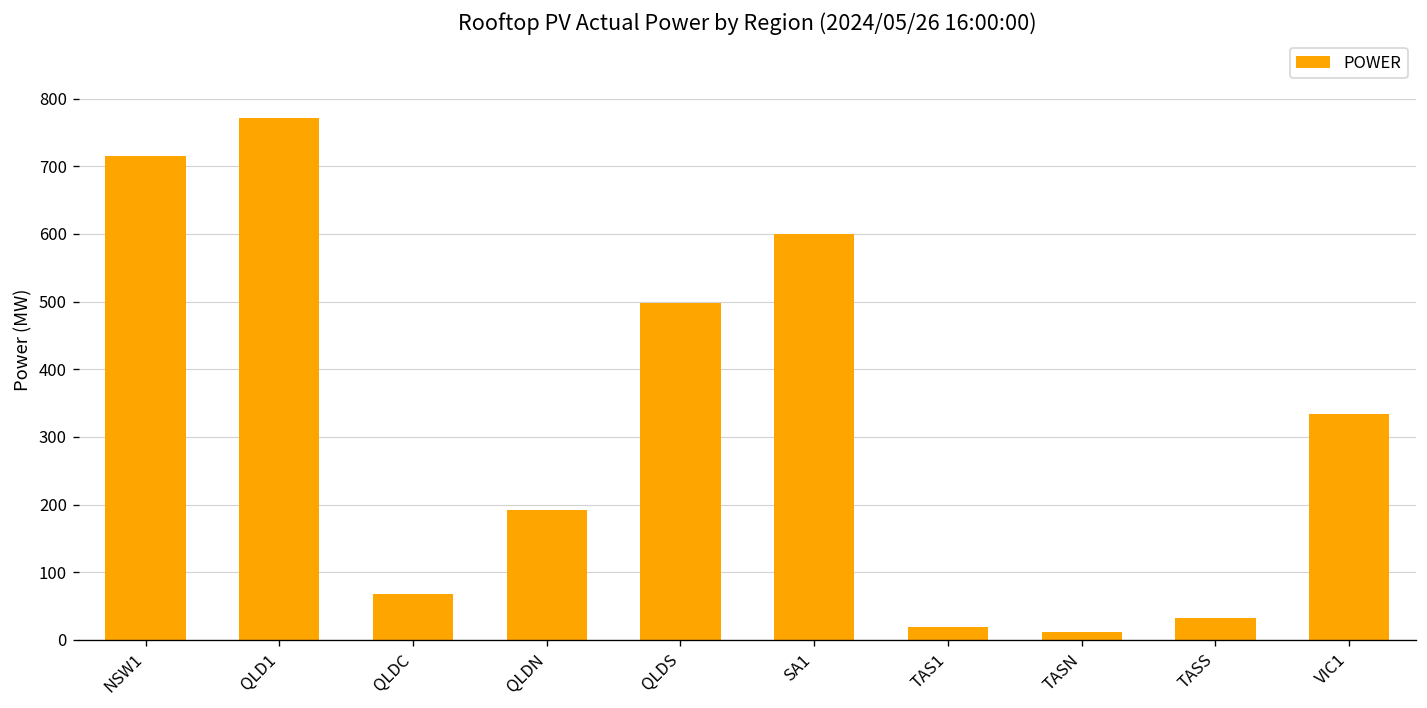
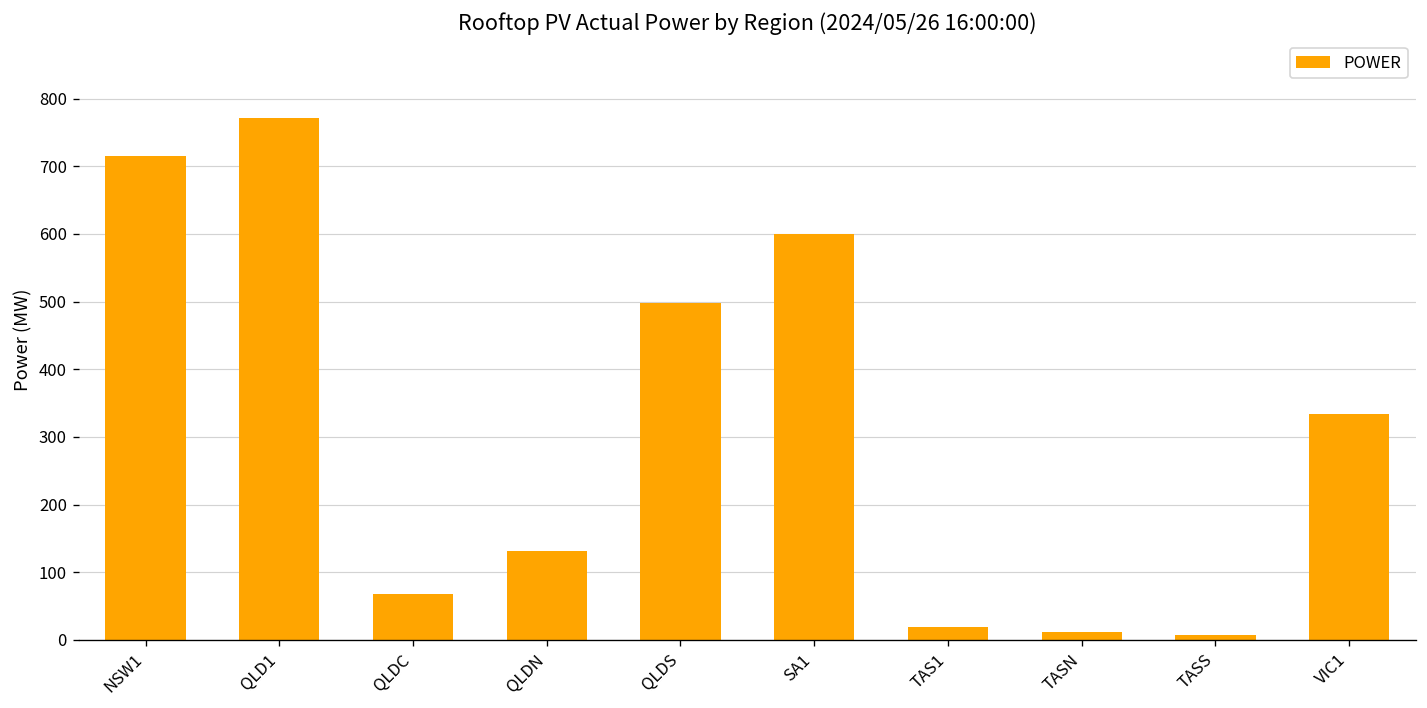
  {
    "NSW1": 720,
    "QLD1": 770,
    "QLDC": 70,
-   "QLDN": 190,
+   "QLDN": 130,
    "QLDS": 500,
    "SA1": 600,
    "TAS1": 20,
    "TASN": 10,
-   "TASS": 30,
+   "TASS": 10,
    "VIC1": 330
  }
